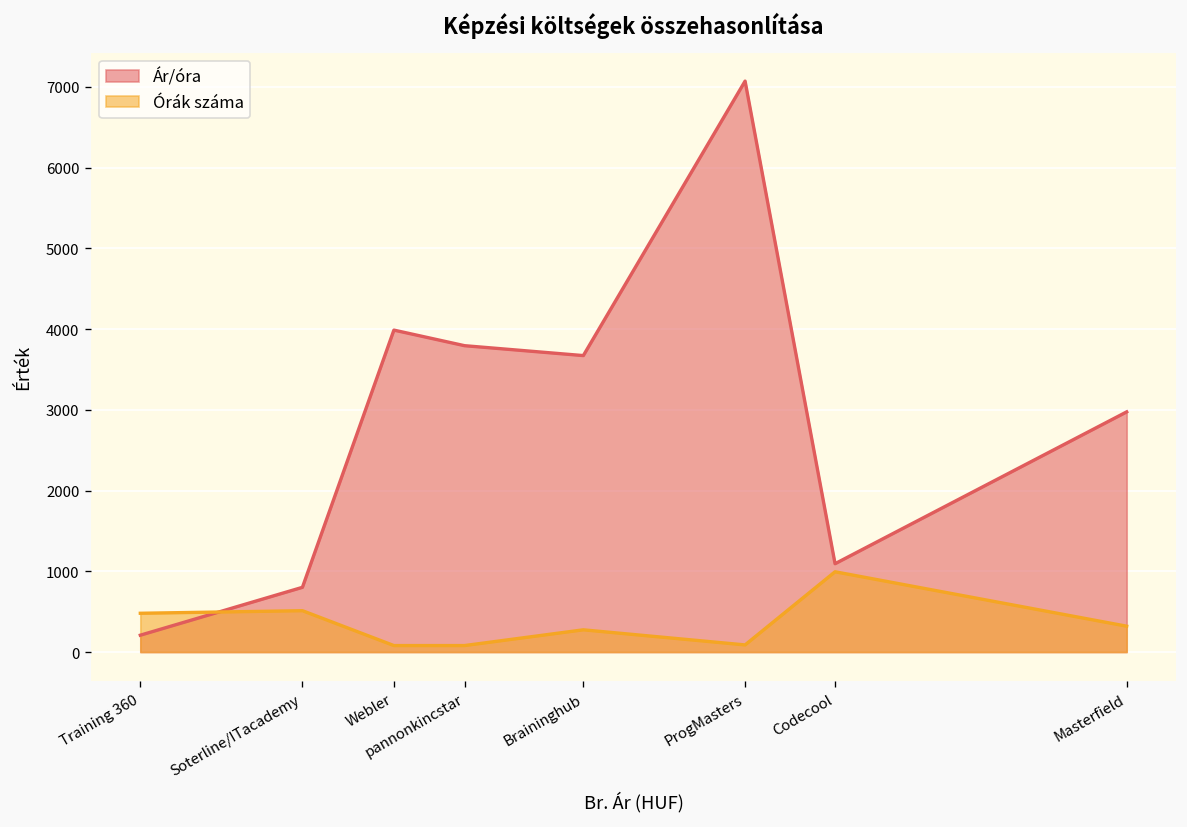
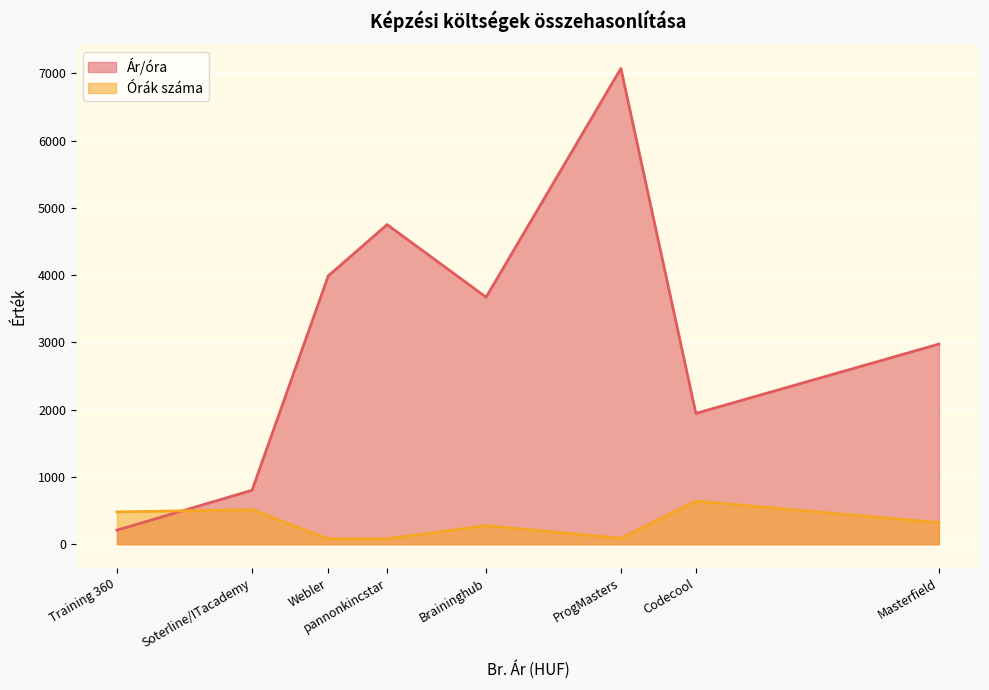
  {
    "Ár/óra": {
      "Training 360": 200,
      "Soterline/ITacademy": 800,
      "Webler": 4000,
-     "pannonkincstar": 3800,
+     "pannonkincstar": 4800,
      "Braininghub": 3700,
      "ProgMasters": 7100,
-     "Codecool": 1100,
+     "Codecool": 1900,
      "Masterfield": 3000
    },
    "Órák száma": {
      "Training 360": 500,
      "Soterline/ITacademy": 500,
      "Webler": 100,
      "pannonkincstar": 100,
      "Braininghub": 300,
      "ProgMasters": 100,
-     "Codecool": 1000,
+     "Codecool": 600,
      "Masterfield": 300
    }
  }
